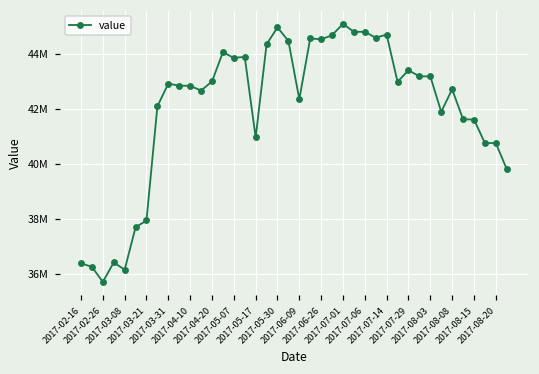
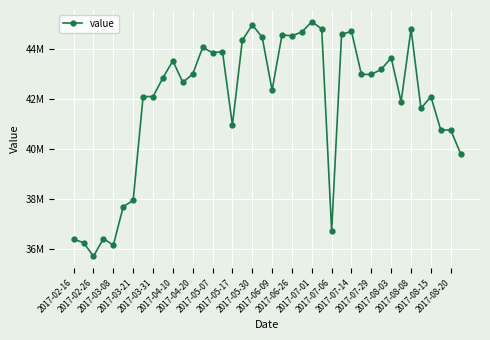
  {
    "2017-02-16": 36400000,
    "2017-02-26": 35700000,
    "2017-03-08": 36200000,
    "2017-03-21": 38000000,
-   "2017-03-31": 42900000,
-   "2017-04-10": 42800000,
+   "2017-03-31": 42100000,
+   "2017-04-10": 43500000,
    "2017-04-20": 43000000,
    "2017-05-07": 43900000,
    "2017-05-17": 41000000,
    "2017-05-30": 45000000,
    "2017-06-09": 42400000,
    "2017-06-26": 44500000,
    "2017-07-01": 45100000,
-   "2017-07-06": 44800000,
+   "2017-07-06": 36700000,
    "2017-07-14": 44700000,
-   "2017-07-29": 43400000,
-   "2017-08-03": 43200000,
-   "2017-08-08": 42700000,
-   "2017-08-15": 41600000,
+   "2017-07-29": 43000000,
+   "2017-08-03": 43600000,
+   "2017-08-08": 44800000,
+   "2017-08-15": 42100000,
    "2017-08-20": 40800000
  }
